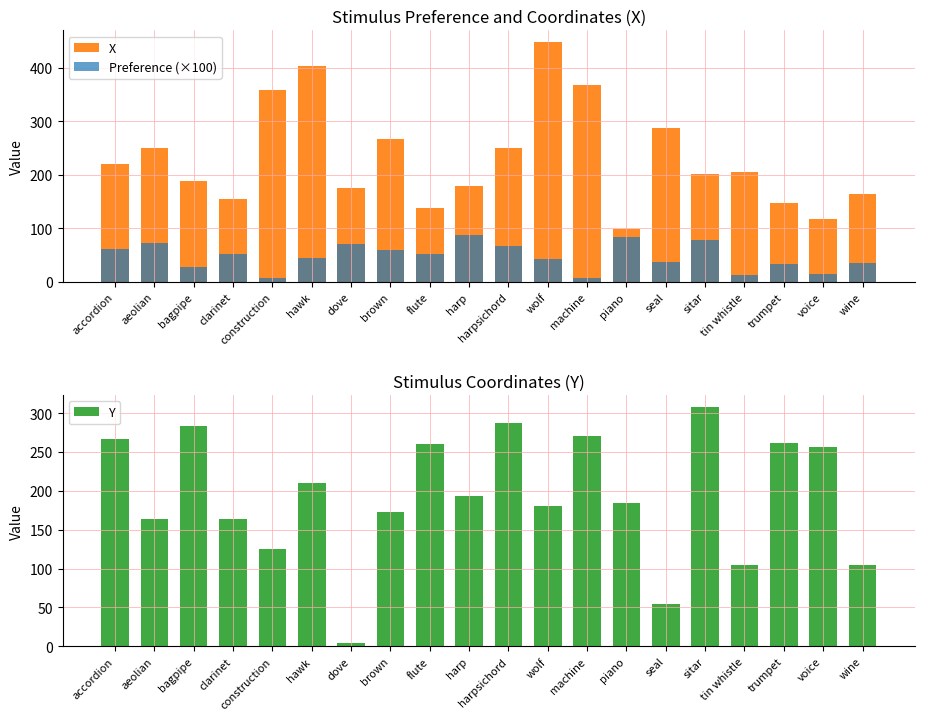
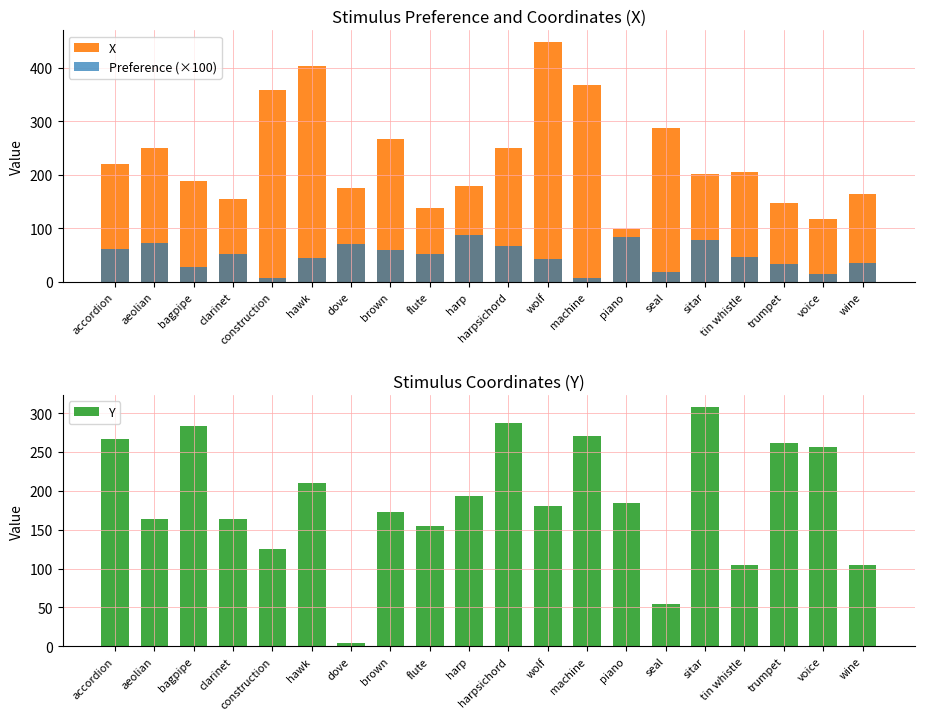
  {
    "Stimulus Preference and Coordinates (X)": {
      "X": {
        "accordion": 220,
        "aeolian": 250,
        "bagpipe": 190,
        "clarinet": 150,
        "construction": 360,
        "hawk": 400,
        "dove": 180,
        "brown": 270,
        "flute": 140,
        "harp": 180,
        "harpsichord": 250,
        "wolf": 450,
        "machine": 370,
        "piano": 100,
        "seal": 290,
        "sitar": 200,
        "tin whistle": 210,
        "trumpet": 150,
        "voice": 120,
        "wine": 170
      },
      "Preference (×100)": {
-       "seal": 40,
-       "tin whistle": 10
+       "seal": 20,
+       "tin whistle": 50
      }
    },
    "Stimulus Coordinates (Y)": {
      "accordion": 270,
      "aeolian": 160,
      "bagpipe": 280,
      "clarinet": 160,
      "construction": 130,
      "hawk": 210,
      "dove": 0,
      "brown": 170,
-     "flute": 260,
+     "flute": 160,
      "harp": 190,
      "harpsichord": 290,
      "wolf": 180,
      "machine": 270,
      "piano": 180,
      "seal": 50,
      "sitar": 310,
      "tin whistle": 110,
      "trumpet": 260,
      "voice": 260,
      "wine": 110
    }
  }
